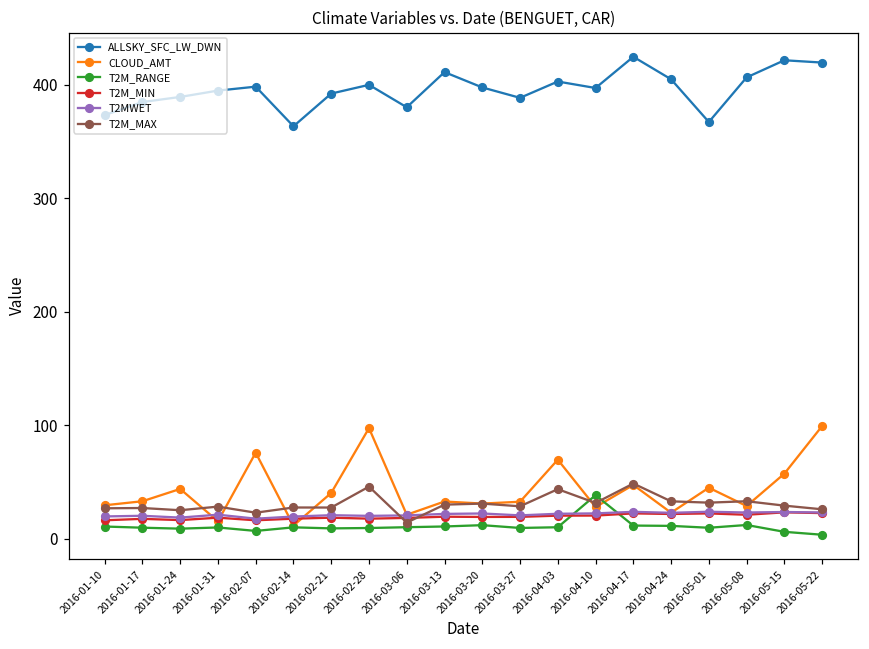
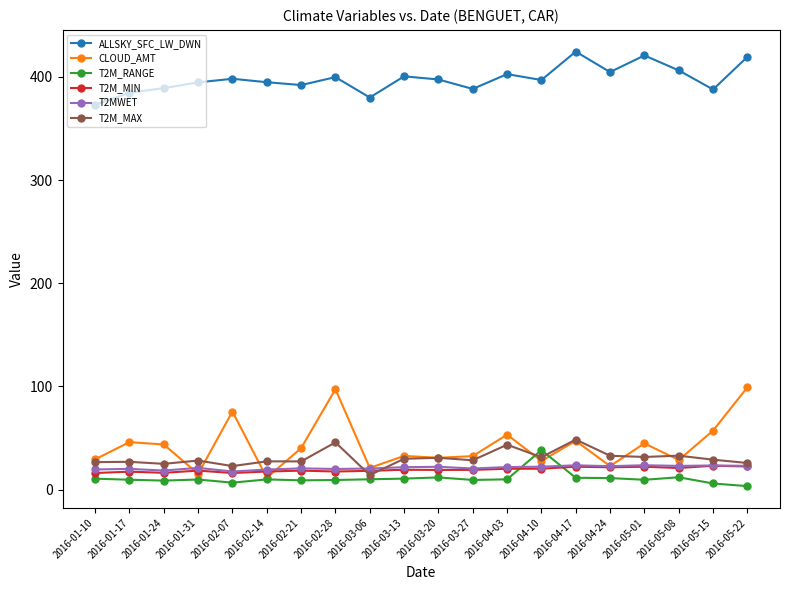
  {
    "ALLSKY_SFC_LW_DWN": {
      "2016-02-07": 398,
-     "2016-02-14": 363,
+     "2016-02-14": 395,
      "2016-02-21": 392,
      "2016-02-28": 400,
      "2016-03-06": 380,
-     "2016-03-13": 411,
+     "2016-03-13": 401,
      "2016-03-20": 398,
      "2016-03-27": 388,
      "2016-04-03": 403,
      "2016-04-10": 397,
      "2016-04-17": 425,
      "2016-04-24": 405,
-     "2016-05-01": 367,
+     "2016-05-01": 421,
      "2016-05-08": 406,
-     "2016-05-15": 421,
+     "2016-05-15": 388,
      "2016-05-22": 419
    },
    "CLOUD_AMT": {
      "2016-01-10": 29,
-     "2016-01-17": 33,
+     "2016-01-17": 46,
      "2016-01-24": 44,
      "2016-01-31": 15,
      "2016-02-07": 76,
      "2016-02-21": 40,
      "2016-02-28": 97,
      "2016-03-13": 33,
      "2016-03-27": 32,
-     "2016-04-03": 69,
+     "2016-04-03": 53,
      "2016-04-10": 28,
      "2016-05-01": 45,
      "2016-05-08": 29,
      "2016-05-15": 57,
      "2016-05-22": 99
    },
    "T2M_RANGE": {
      "2016-01-10": 11,
      "2016-01-17": 10,
      "2016-01-24": 9,
      "2016-01-31": 10,
      "2016-02-07": 7,
      "2016-02-21": 9,
      "2016-02-28": 9,
      "2016-03-06": 10,
      "2016-03-13": 11,
      "2016-03-20": 12,
      "2016-03-27": 9,
      "2016-04-03": 10,
      "2016-04-10": 38,
      "2016-04-17": 11,
      "2016-04-24": 11,
      "2016-05-01": 9,
      "2016-05-08": 12,
      "2016-05-15": 6,
      "2016-05-22": 3
    },
    "T2M_MIN": {
      "2016-01-10": 16,
      "2016-01-17": 17,
      "2016-01-31": 18,
      "2016-03-20": 19
    },
    "T2MWET": {
      "2016-01-10": 19,
      "2016-01-17": 20,
      "2016-01-31": 21,
      "2016-03-20": 22
    },
    "T2M_MAX": {
      "2016-01-10": 27,
      "2016-01-17": 27,
      "2016-01-24": 25,
      "2016-01-31": 28,
      "2016-02-07": 23,
      "2016-02-14": 27,
      "2016-02-21": 27,
      "2016-02-28": 46,
      "2016-03-06": 14,
      "2016-03-13": 30,
      "2016-03-27": 28,
      "2016-04-03": 43,
      "2016-04-10": 31,
      "2016-04-24": 33,
      "2016-05-01": 32,
      "2016-05-08": 33,
      "2016-05-15": 29,
      "2016-05-22": 26
    }
  }
